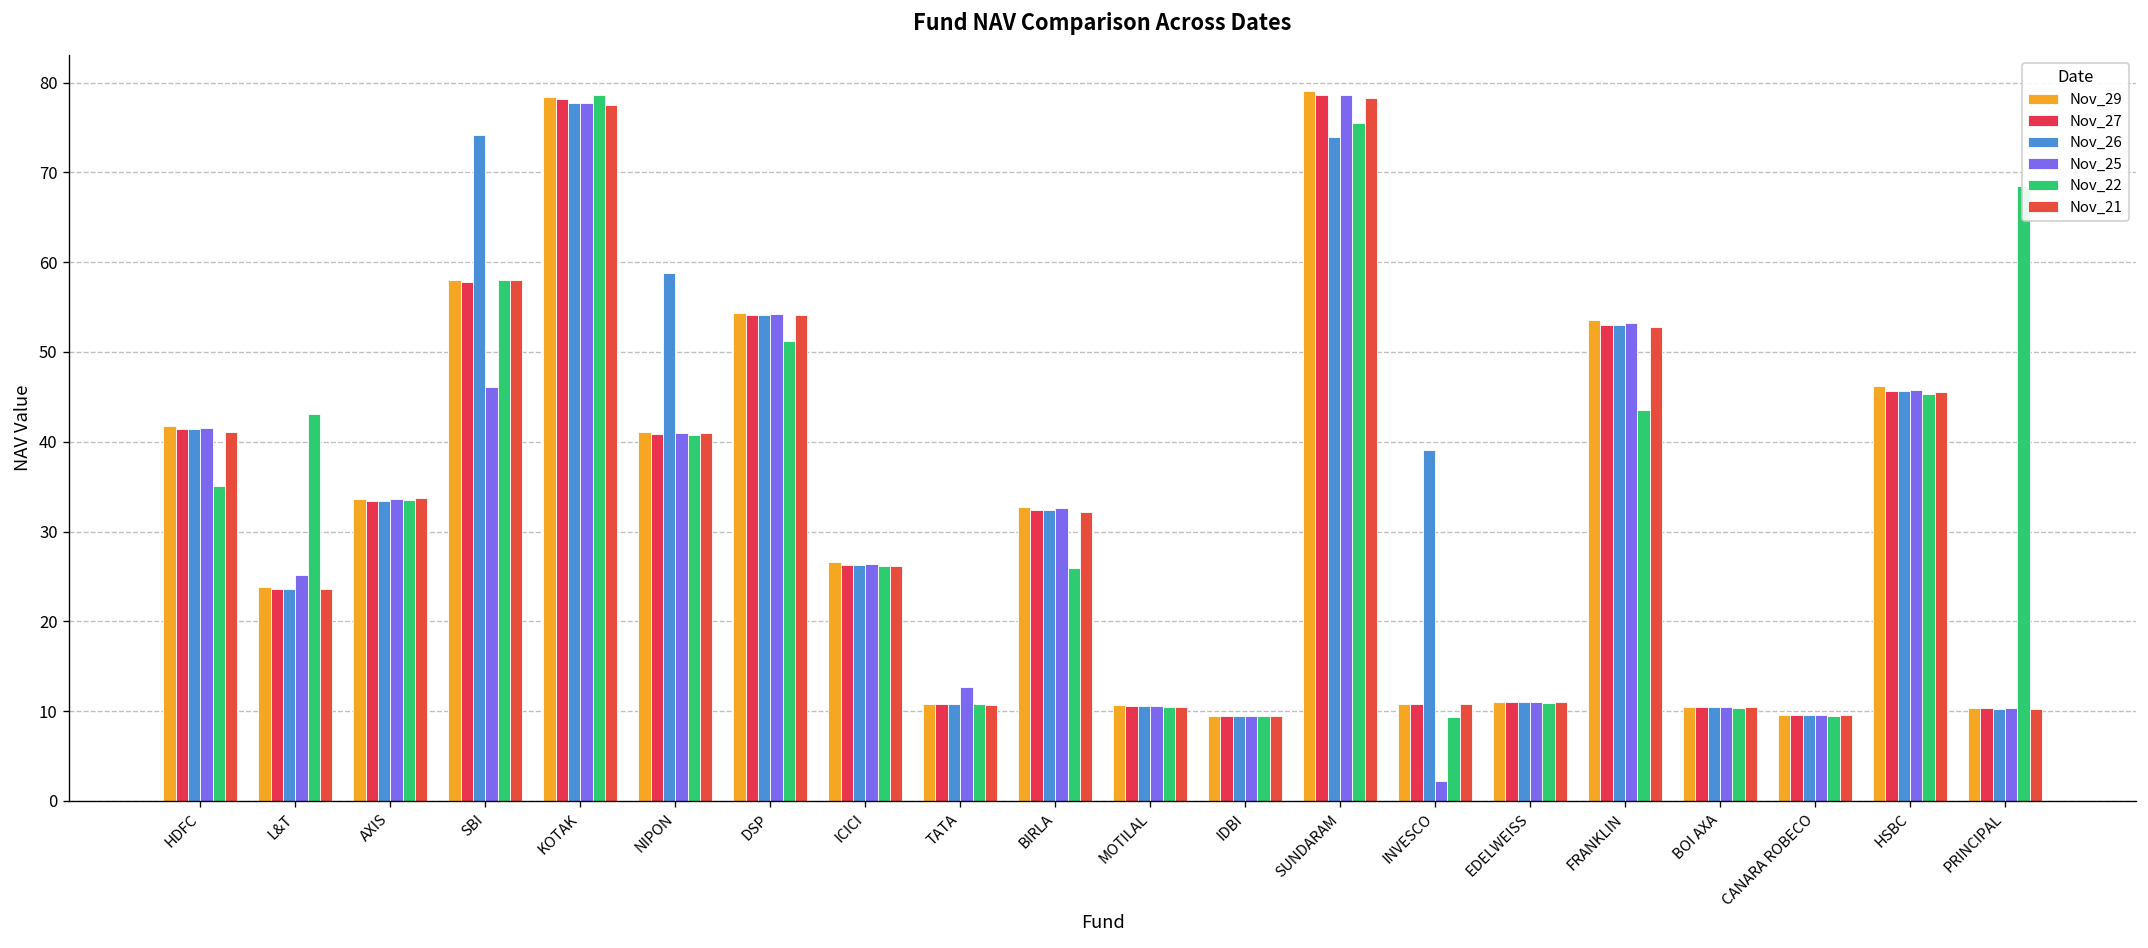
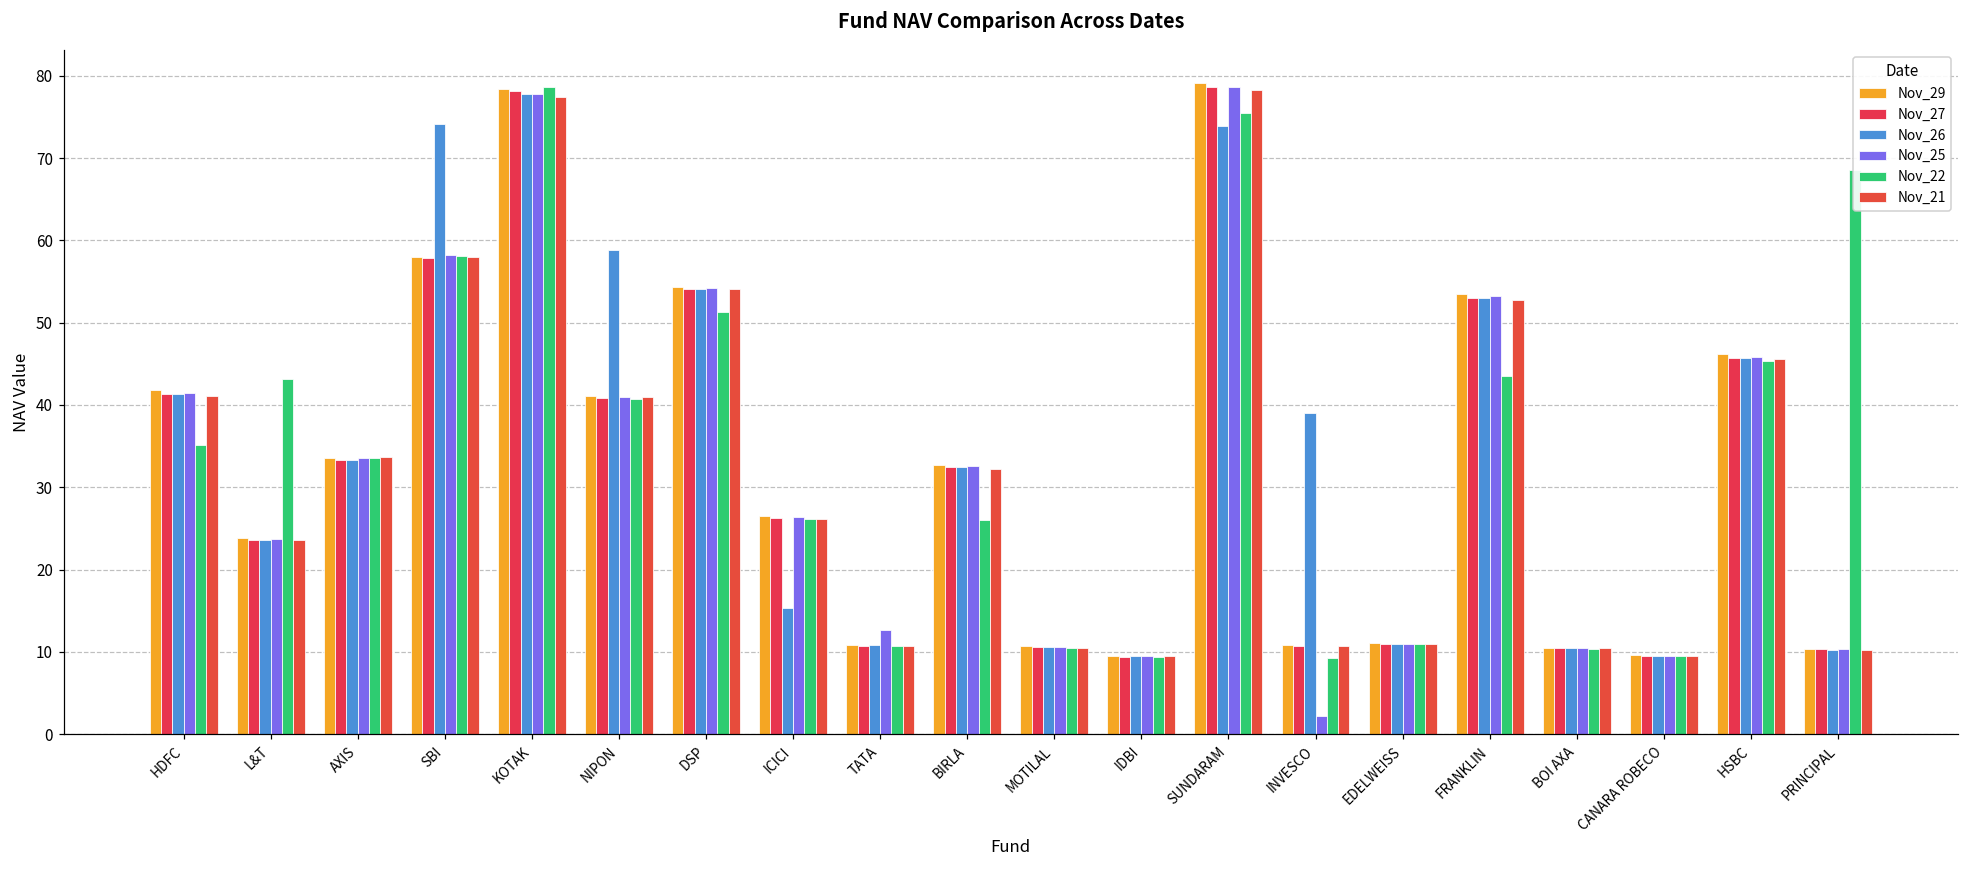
  {
    "Nov_29": {
      "HDFC": 42,
      "L&T": 24,
      "AXIS": 34,
      "SBI": 58,
      "KOTAK": 78,
      "NIPON": 41,
      "DSP": 54,
      "ICICI": 27,
      "TATA": 11,
      "BIRLA": 33,
      "MOTILAL": 11,
      "IDBI": 9,
      "SUNDARAM": 79,
      "INVESCO": 11,
      "EDELWEISS": 11,
      "FRANKLIN": 54,
      "BOI AXA": 10,
      "CANARA ROBECO": 10,
      "HSBC": 46,
      "PRINCIPAL": 10
    },
    "Nov_26": {
      "HDFC": 41,
      "L&T": 24,
      "AXIS": 33,
      "SBI": 74,
      "KOTAK": 78,
      "NIPON": 59,
      "DSP": 54,
-     "ICICI": 26,
+     "ICICI": 15,
      "TATA": 11,
      "BIRLA": 32,
      "MOTILAL": 11,
      "IDBI": 9,
      "SUNDARAM": 74,
      "INVESCO": 39,
      "EDELWEISS": 11,
      "FRANKLIN": 53,
      "BOI AXA": 10,
      "CANARA ROBECO": 10,
      "HSBC": 46,
      "PRINCIPAL": 10
    },
    "Nov_25": {
      "HDFC": 42,
-     "L&T": 25,
+     "L&T": 24,
      "AXIS": 34,
-     "SBI": 46,
+     "SBI": 58,
      "KOTAK": 78,
      "NIPON": 41,
      "DSP": 54,
      "ICICI": 26,
      "TATA": 13,
      "BIRLA": 33,
      "MOTILAL": 11,
      "IDBI": 9,
      "SUNDARAM": 79,
      "INVESCO": 2,
      "EDELWEISS": 11,
      "FRANKLIN": 53,
      "BOI AXA": 10,
      "CANARA ROBECO": 10,
      "HSBC": 46,
      "PRINCIPAL": 10
    },
    "Nov_22": {
      "HDFC": 35,
      "L&T": 43,
      "AXIS": 34,
      "SBI": 58,
      "KOTAK": 79,
      "NIPON": 41,
      "DSP": 51,
      "ICICI": 26,
      "TATA": 11,
      "BIRLA": 26,
      "MOTILAL": 11,
      "IDBI": 9,
      "SUNDARAM": 76,
      "INVESCO": 9,
      "EDELWEISS": 11,
      "FRANKLIN": 44,
      "BOI AXA": 10,
      "CANARA ROBECO": 10,
      "HSBC": 45
    }
  }
